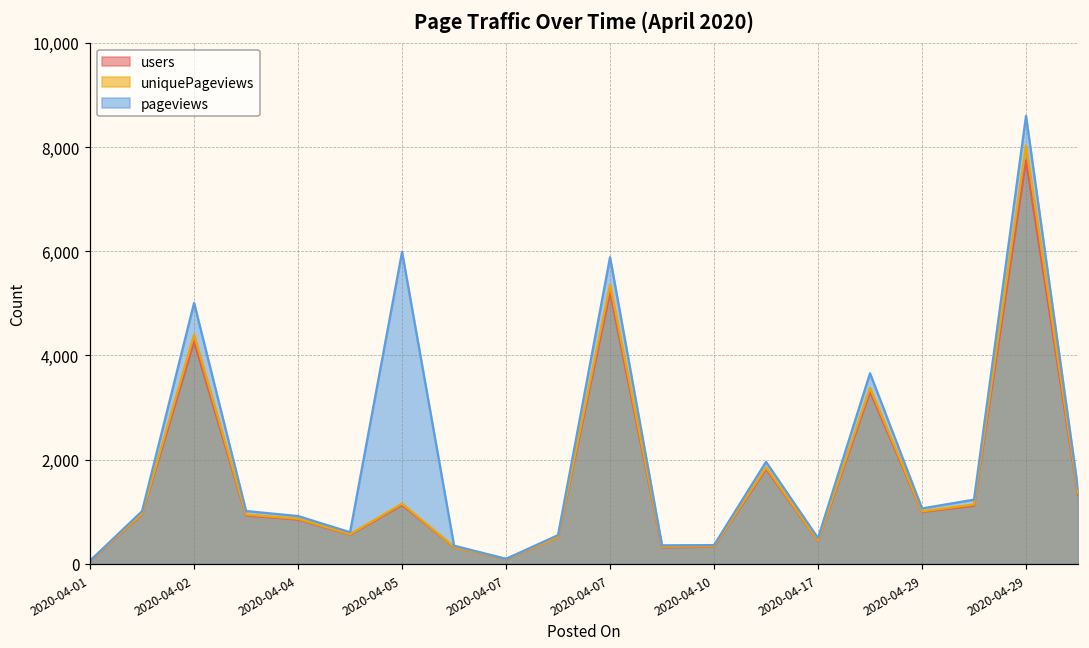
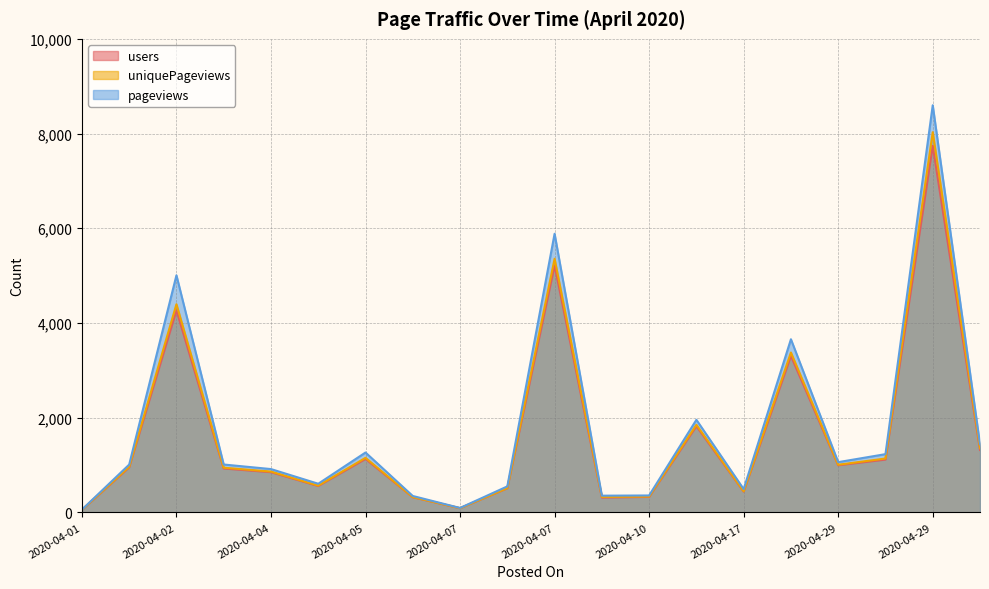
  {
    "pageviews": {
-     "2020-04-05": "6,000"
+     "2020-04-05": "1,300"
    }
  }
